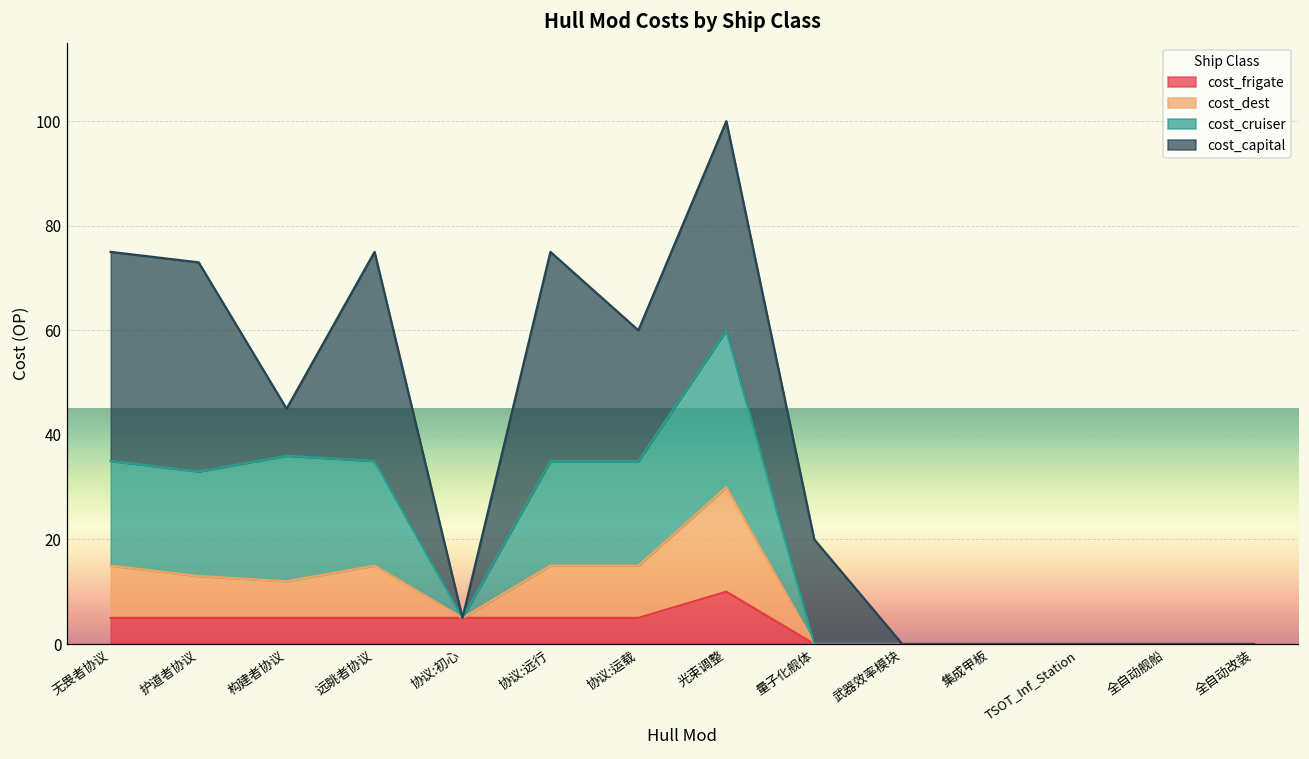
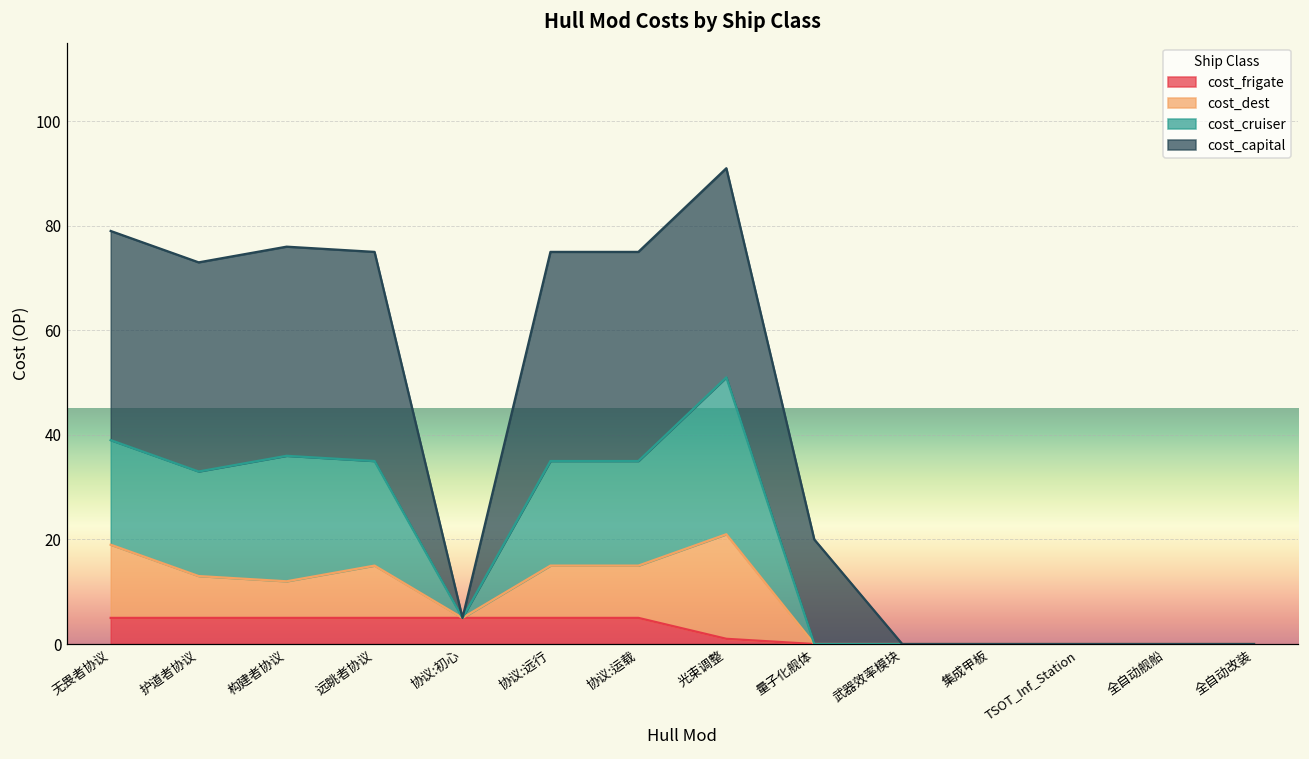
  {
    "cost_frigate": {
      "无畏者协议": 5,
      "护道者协议": 5,
      "构建者协议": 5,
      "远眺者协议": 5,
      "协议:远行": 5,
      "协议:运载": 5,
-     "光束调整": 10
+     "光束调整": 1
    },
    "cost_dest": {
-     "无畏者协议": 10,
+     "无畏者协议": 14,
      "护道者协议": 8,
      "构建者协议": 7,
      "远眺者协议": 10,
      "协议:远行": 10,
      "协议:运载": 10,
      "光束调整": 20
    },
    "cost_cruiser": {
      "无畏者协议": 20,
      "护道者协议": 20,
      "构建者协议": 24,
      "远眺者协议": 20,
      "协议:远行": 20,
      "协议:运载": 20,
      "光束调整": 30
    },
    "cost_capital": {
      "无畏者协议": 40,
      "护道者协议": 40,
-     "构建者协议": 9,
+     "构建者协议": 40,
      "远眺者协议": 40,
      "协议:远行": 40,
-     "协议:运载": 25,
+     "协议:运载": 40,
      "光束调整": 40,
      "量子化舰体": 20
    }
  }
